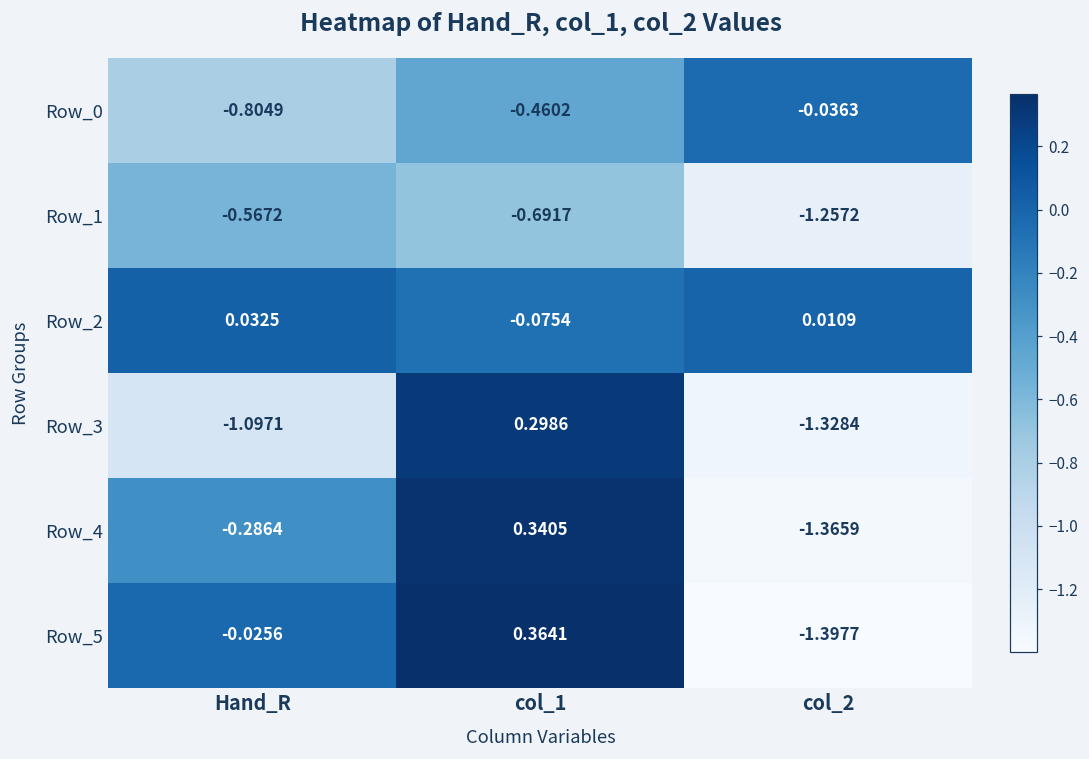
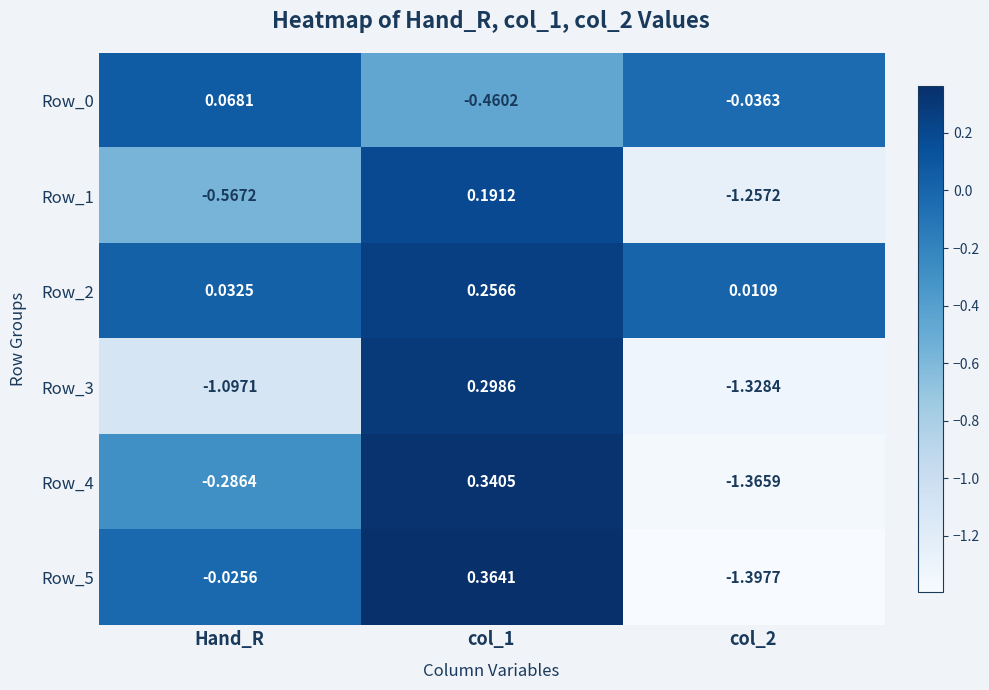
  {
    "Row_0": {
-     "Hand_R": -0.8049,
+     "Hand_R": 0.0681,
      "col_1": -0.4602,
      "col_2": -0.0363
    },
    "Row_1": {
      "Hand_R": -0.5672,
-     "col_1": -0.6917,
+     "col_1": 0.1912,
      "col_2": -1.2572
    },
    "Row_2": {
      "Hand_R": 0.0325,
-     "col_1": -0.0754,
+     "col_1": 0.2566,
      "col_2": 0.0109
    },
    "Row_3": {
      "Hand_R": -1.0971,
      "col_1": 0.2986,
      "col_2": -1.3284
    },
    "Row_4": {
      "Hand_R": -0.2864,
      "col_1": 0.3405,
      "col_2": -1.3659
    },
    "Row_5": {
      "Hand_R": -0.0256,
      "col_1": 0.3641,
      "col_2": -1.3977
    }
  }
